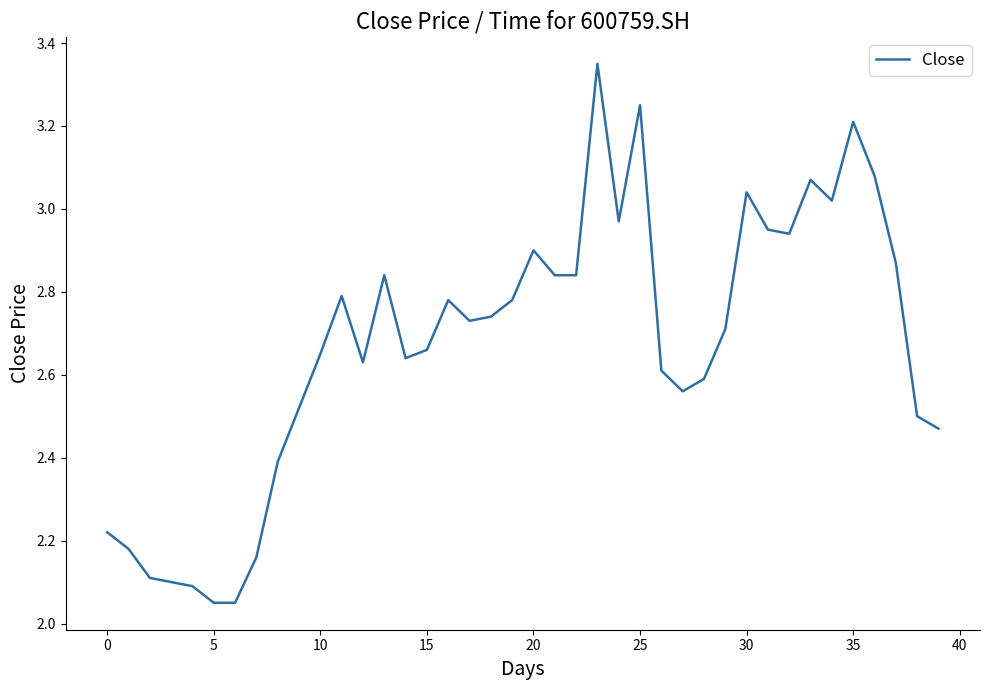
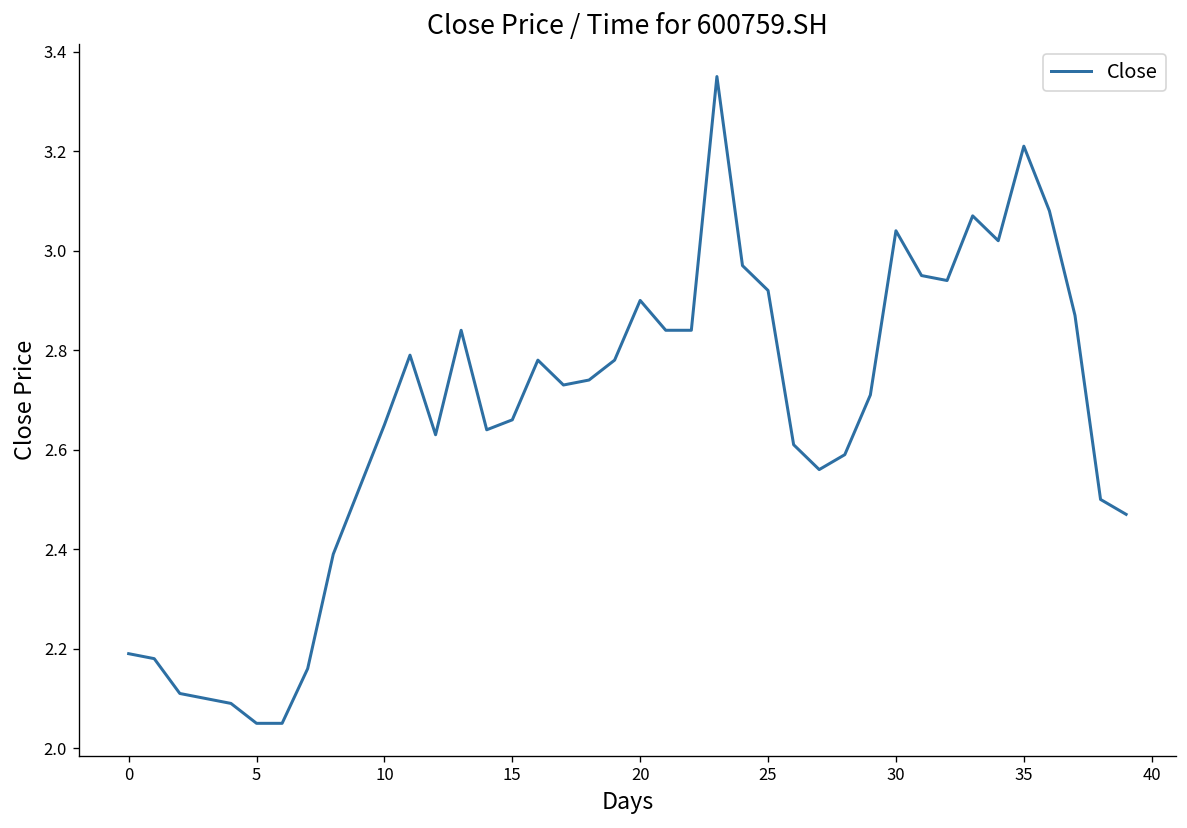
  {
-   "0": 2.22,
+   "0": 2.19,
    "5": 2.05,
    "10": 2.65,
    "15": 2.66,
    "20": 2.90,
-   "25": 3.25,
+   "25": 2.92,
    "30": 3.04,
    "35": 3.21
  }
